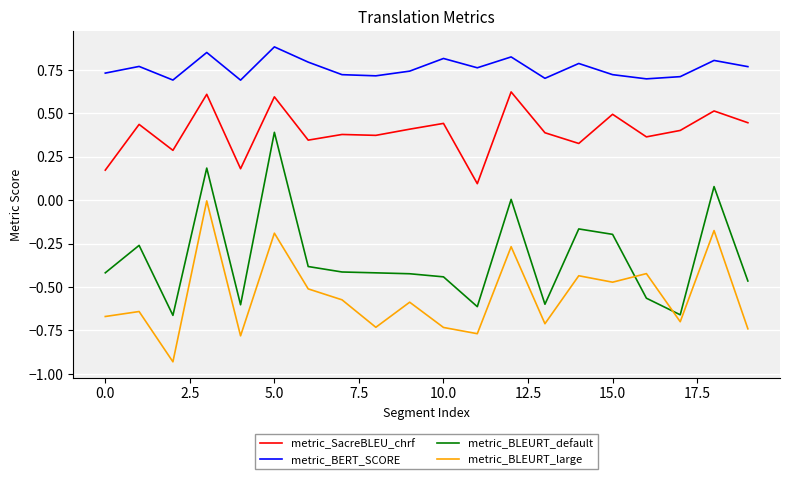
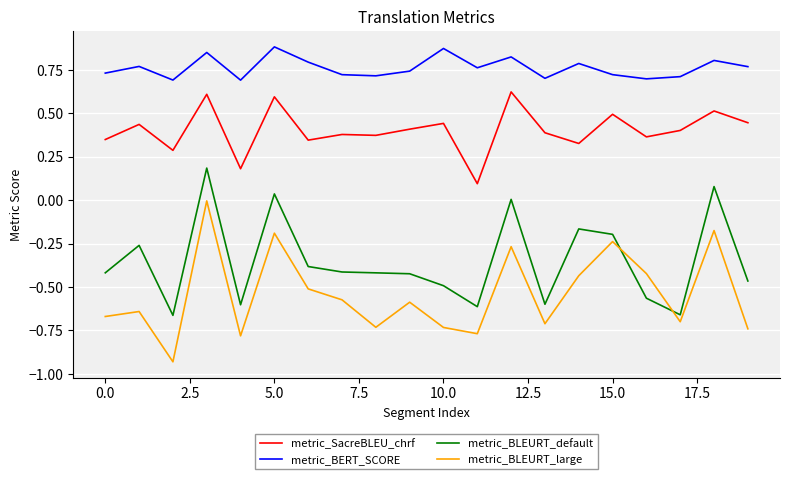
  {
    "metric_SacreBLEU_chrf": {
-     "0.0": 0.17,
+     "0.0": 0.35,
      "5.0": 0.59,
      "10.0": 0.44,
      "15.0": 0.49
    },
    "metric_BERT_SCORE": {
      "0.0": 0.73,
      "5.0": 0.88,
-     "10.0": 0.82,
+     "10.0": 0.87,
      "15.0": 0.72
    },
    "metric_BLEURT_default": {
      "0.0": -0.42,
-     "5.0": 0.39,
-     "10.0": -0.44,
+     "5.0": 0.04,
+     "10.0": -0.49,
      "15.0": -0.20
    },
    "metric_BLEURT_large": {
      "0.0": -0.67,
      "5.0": -0.19,
      "10.0": -0.73,
-     "15.0": -0.47
+     "15.0": -0.24
    }
  }
